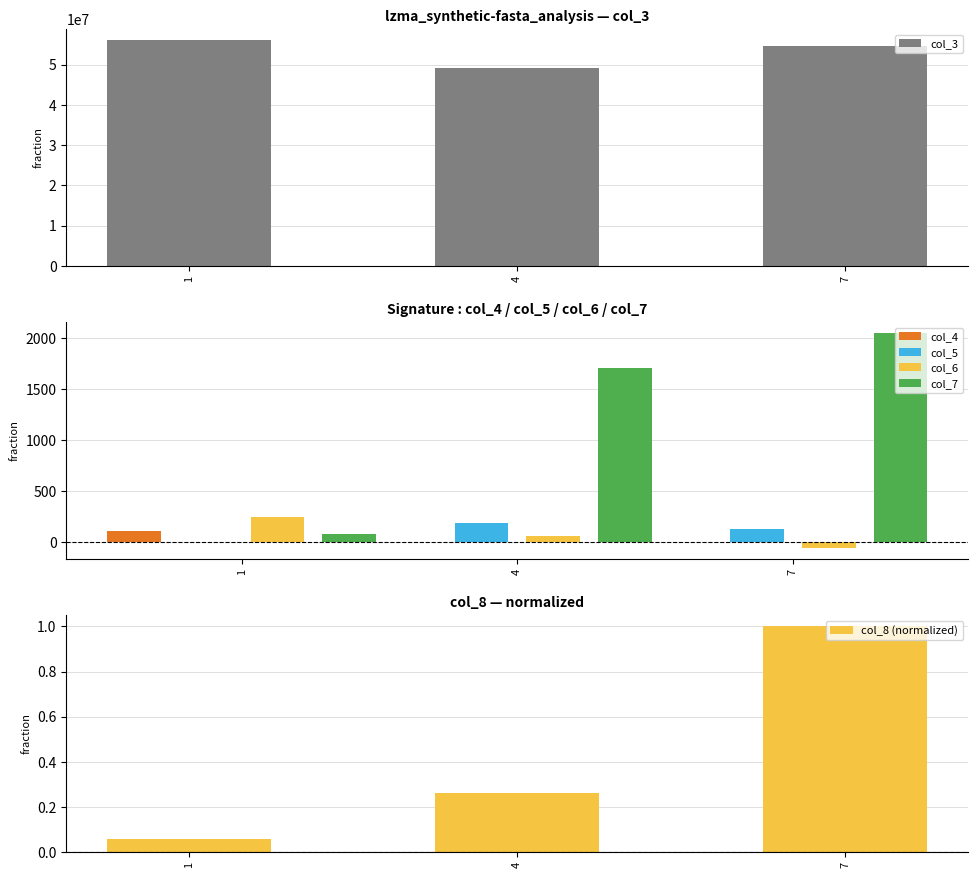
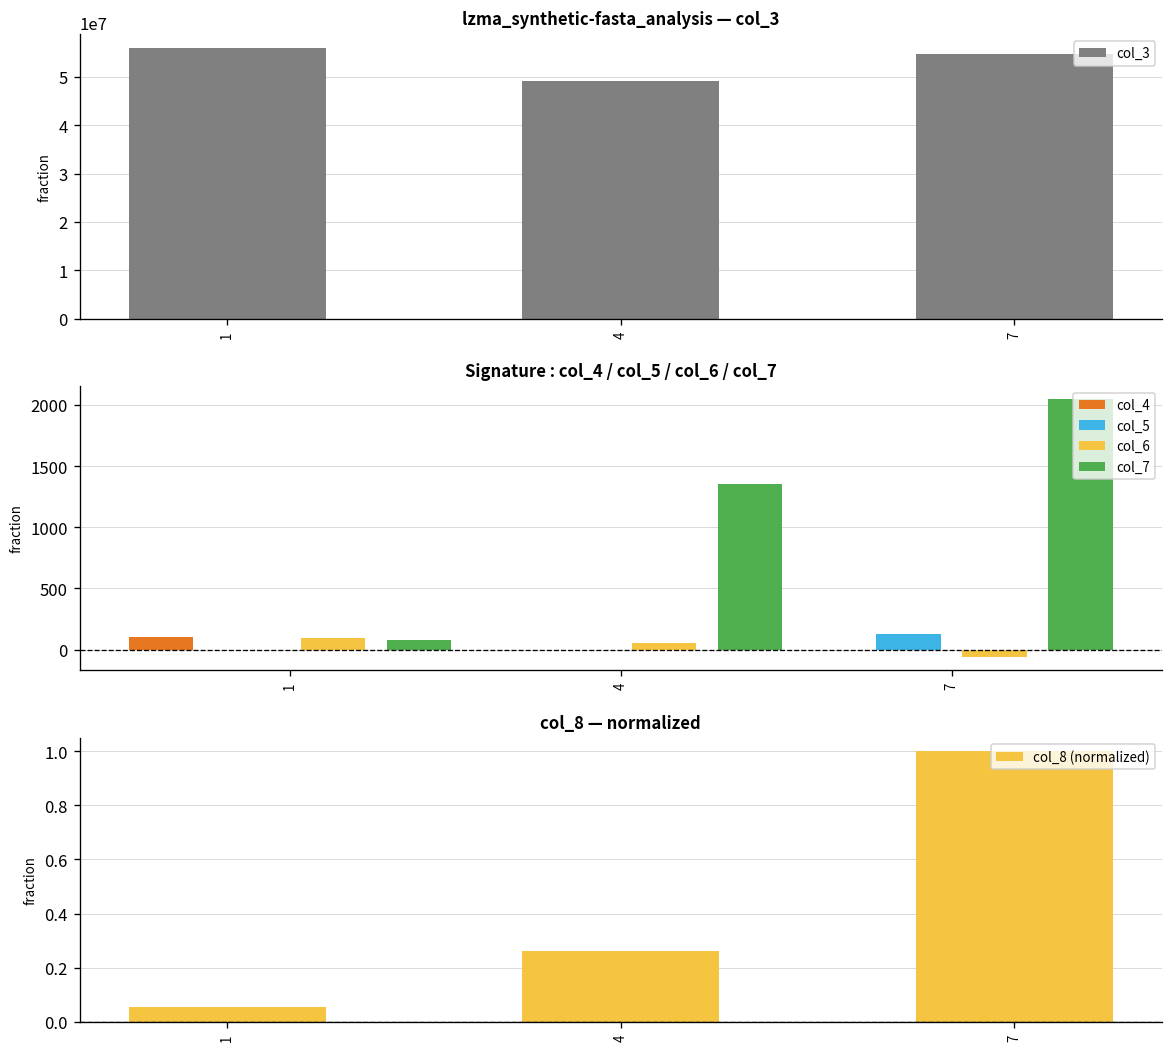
  {
    "lzma_synthetic-fasta_analysis — col_3": {
      "1": 56000000,
      "4": 49000000,
      "7": 55000000
    },
    "Signature : col_4 / col_5 / col_6 / col_7": {
      "col_4": {
        "1": 100
      },
      "col_5": {
-       "4": 190,
+       "4": 0,
        "7": 130
      },
      "col_6": {
-       "1": 240,
+       "1": 100,
        "4": 60,
        "7": -60
      },
      "col_7": {
        "1": 80,
-       "4": 1710
+       "4": 1360
      }
    },
    "col_8 — normalized": {
      "1": 0.06,
      "4": 0.26
    }
  }
